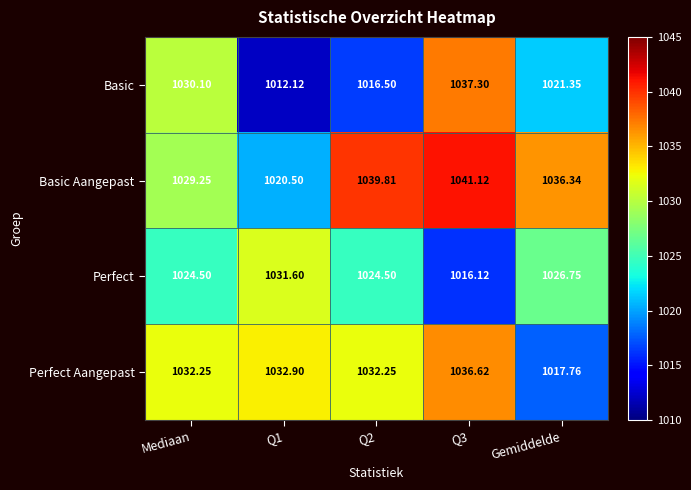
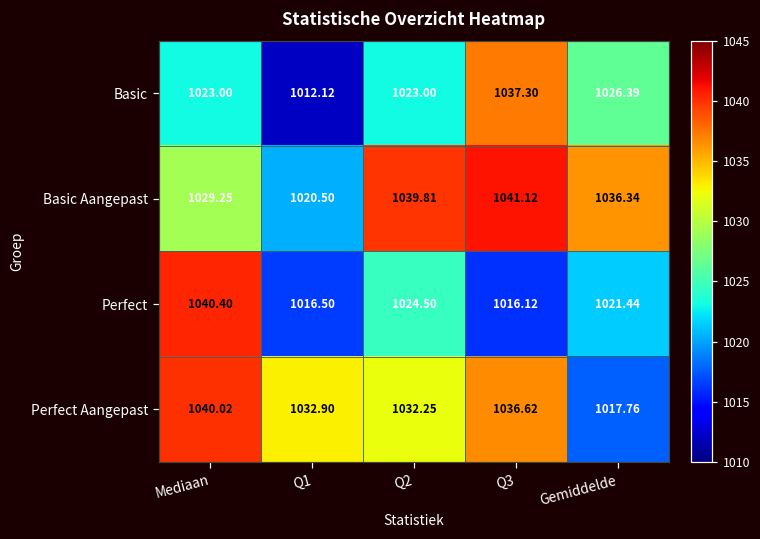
  {
    "Basic": {
-     "Mediaan": 1030.10,
+     "Mediaan": 1023.00,
      "Q1": 1012.12,
-     "Q2": 1016.50,
+     "Q2": 1023.00,
      "Q3": 1037.30,
-     "Gemiddelde": 1021.35
+     "Gemiddelde": 1026.39
    },
    "Basic Aangepast": {
      "Mediaan": 1029.25,
      "Q1": 1020.50,
      "Q2": 1039.81,
      "Q3": 1041.12,
      "Gemiddelde": 1036.34
    },
    "Perfect": {
-     "Mediaan": 1024.50,
-     "Q1": 1031.60,
+     "Mediaan": 1040.40,
+     "Q1": 1016.50,
      "Q2": 1024.50,
      "Q3": 1016.12,
-     "Gemiddelde": 1026.75
+     "Gemiddelde": 1021.44
    },
    "Perfect Aangepast": {
-     "Mediaan": 1032.25,
+     "Mediaan": 1040.02,
      "Q1": 1032.90,
      "Q2": 1032.25,
      "Q3": 1036.62,
      "Gemiddelde": 1017.76
    }
  }
